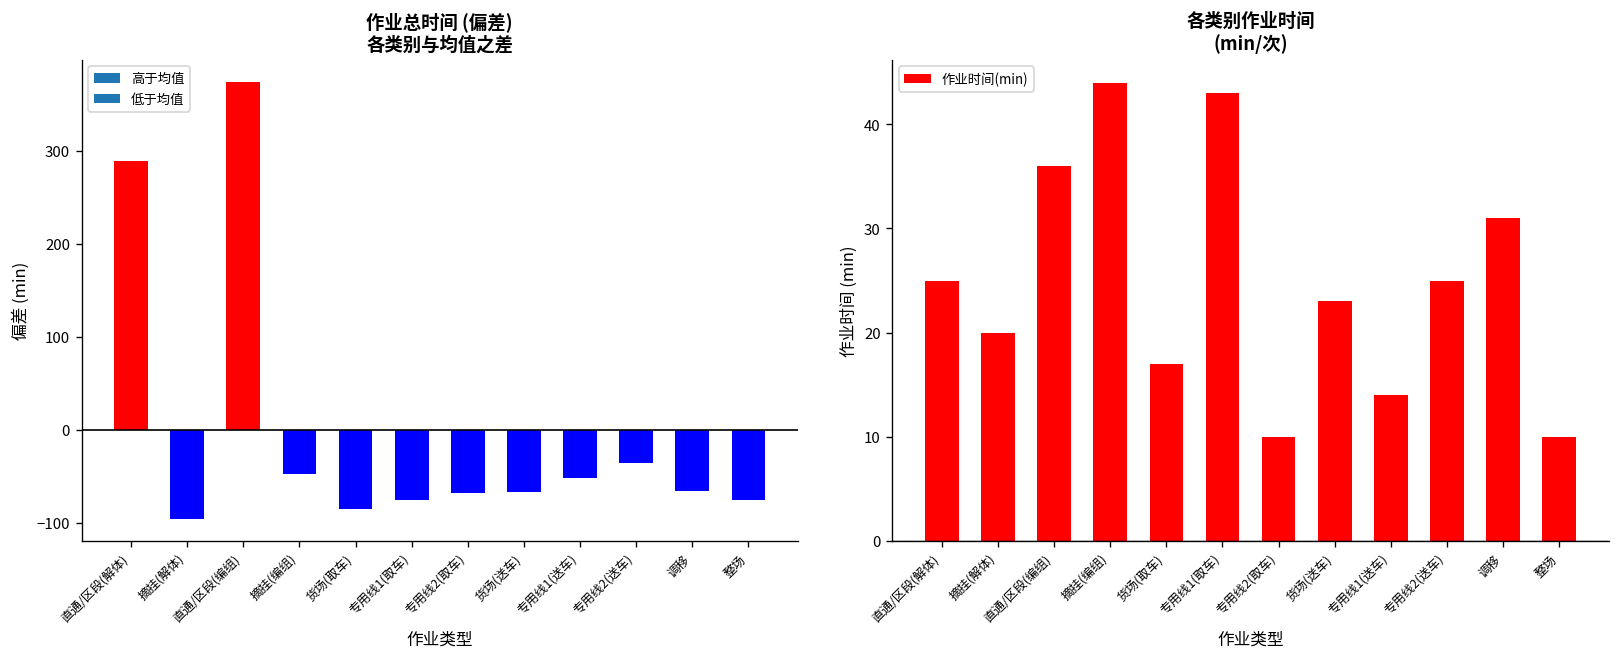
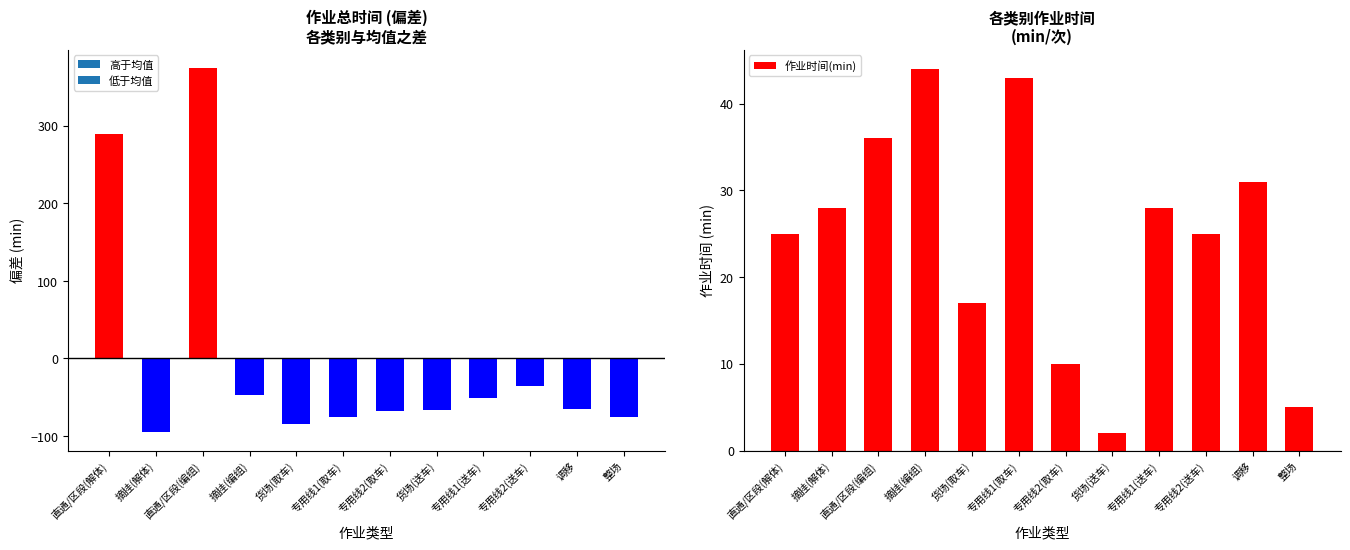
  {
    "作业总时间 (偏差) 各类别与均值之差": {
      "直通/区段(解体)": 290,
      "摘挂(解体)": -100,
      "直通/区段(编组)": 370,
      "摘挂(编组)": -50,
      "货场(取车)": -80,
      "专用线1(取车)": -80,
      "专用线2(取车)": -70,
      "货场(送车)": -70,
      "专用线1(送车)": -50,
      "专用线2(送车)": -40,
      "调移": -70,
      "整场": -80
    },
    "各类别作业时间 (min/次)": {
      "直通/区段(解体)": 25,
-     "摘挂(解体)": 20,
+     "摘挂(解体)": 28,
      "直通/区段(编组)": 36,
      "摘挂(编组)": 44,
      "货场(取车)": 17,
      "专用线1(取车)": 43,
      "专用线2(取车)": 10,
-     "货场(送车)": 23,
-     "专用线1(送车)": 14,
+     "货场(送车)": 2,
+     "专用线1(送车)": 28,
      "专用线2(送车)": 25,
      "调移": 31,
-     "整场": 10
+     "整场": 5
    }
  }
